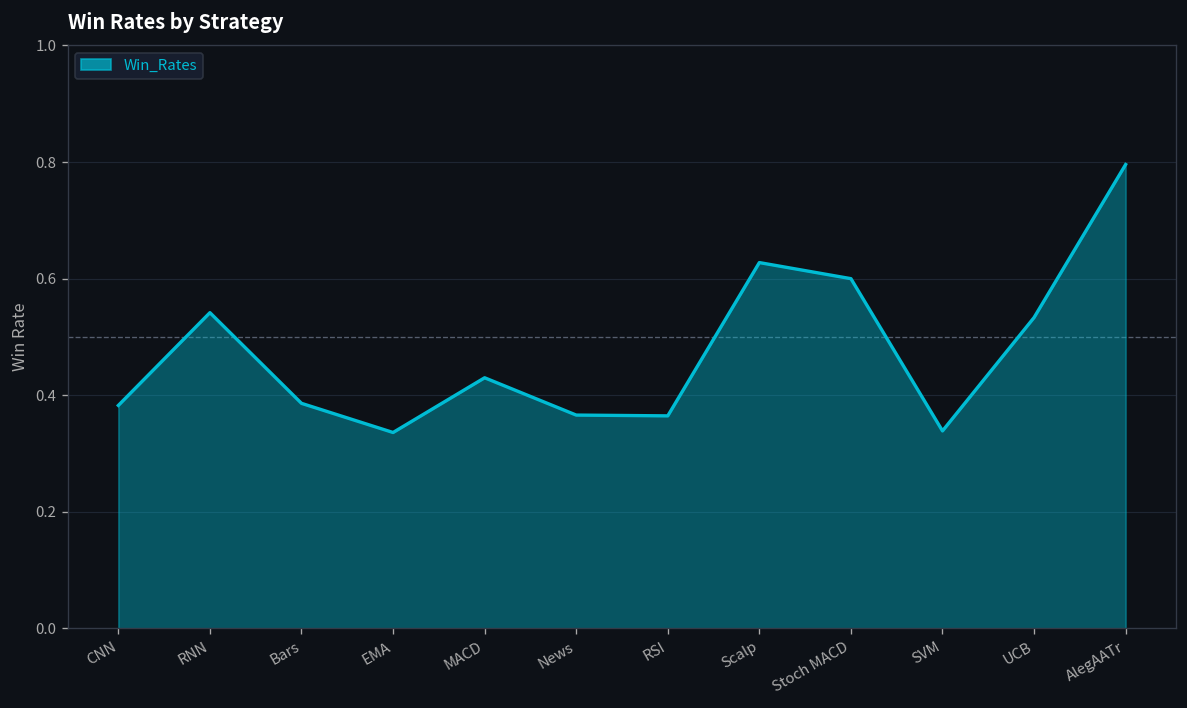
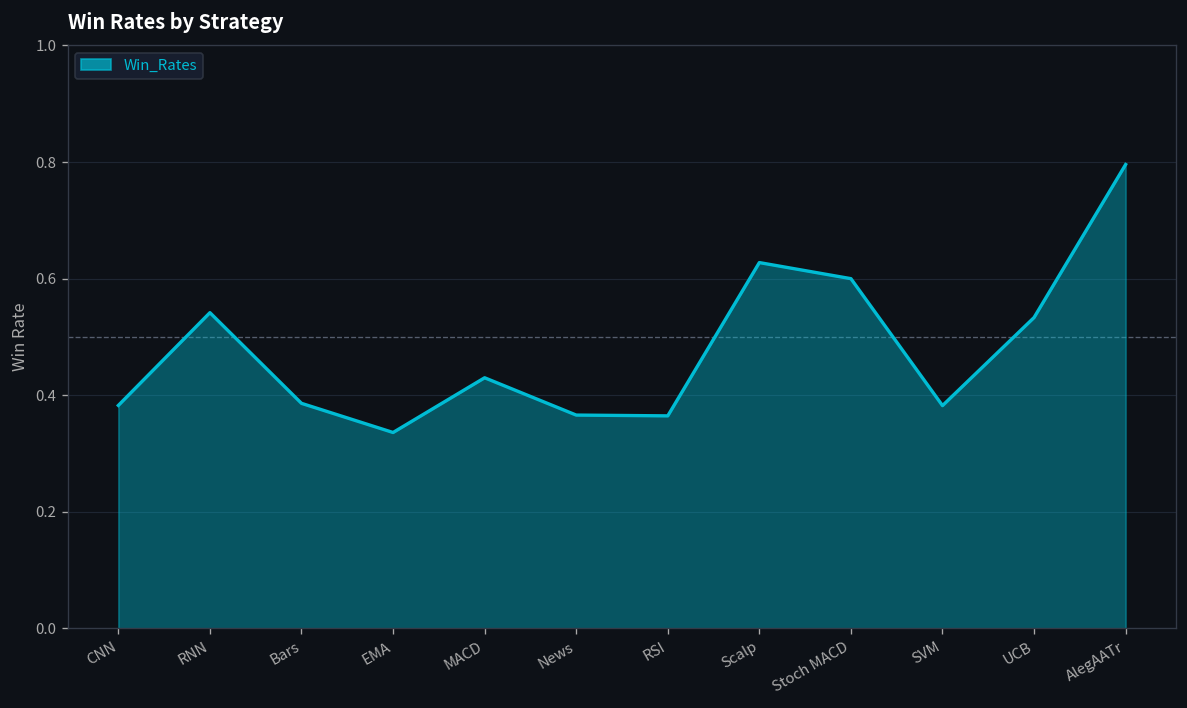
  {
    "CNN": 0.38,
    "RNN": 0.54,
    "Bars": 0.39,
    "EMA": 0.34,
    "MACD": 0.43,
    "News": 0.37,
    "RSI": 0.36,
    "Scalp": 0.63,
    "Stoch MACD": 0.60,
-   "SVM": 0.34,
+   "SVM": 0.38,
    "UCB": 0.53,
    "AlegAATr": 0.80
  }
